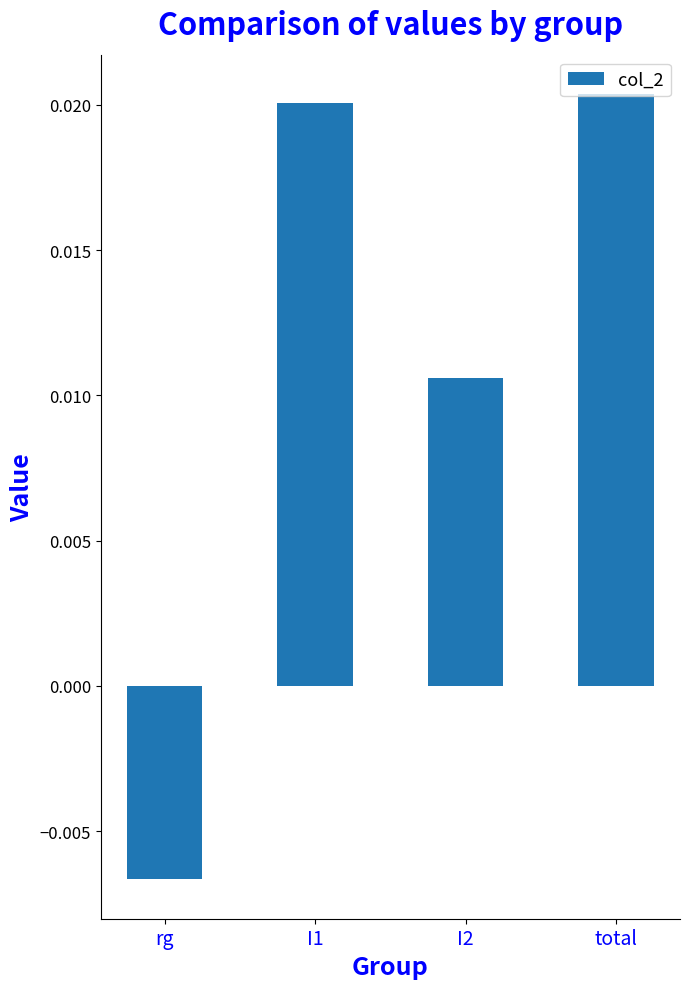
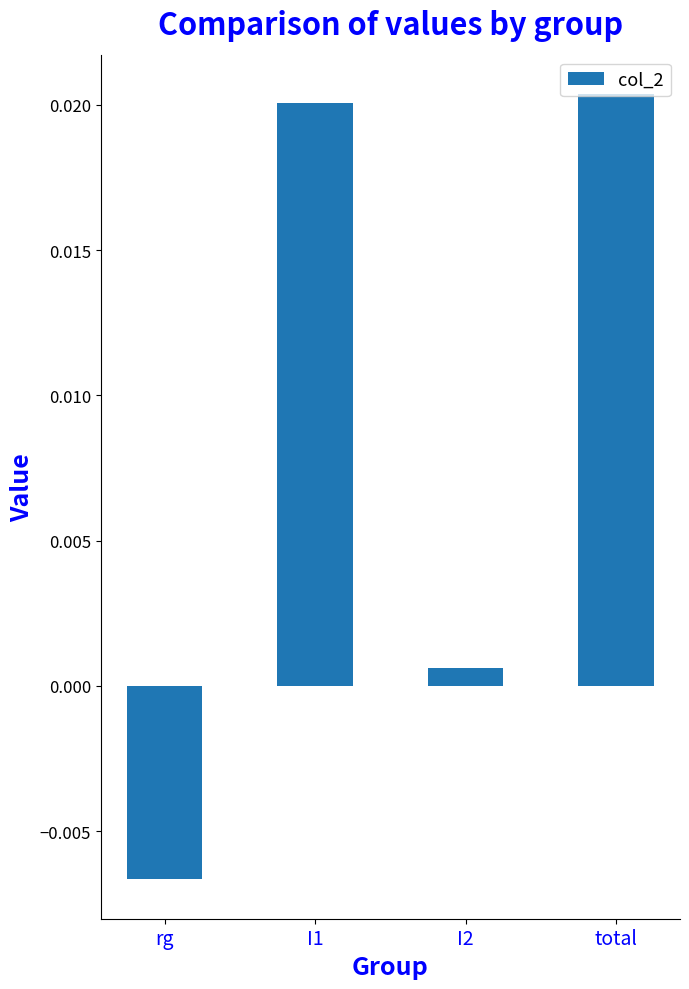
  {
    "rg": -0.0067,
    "I1": 0.0201,
-   "I2": 0.0106
+   "I2": 0.0006
  }
